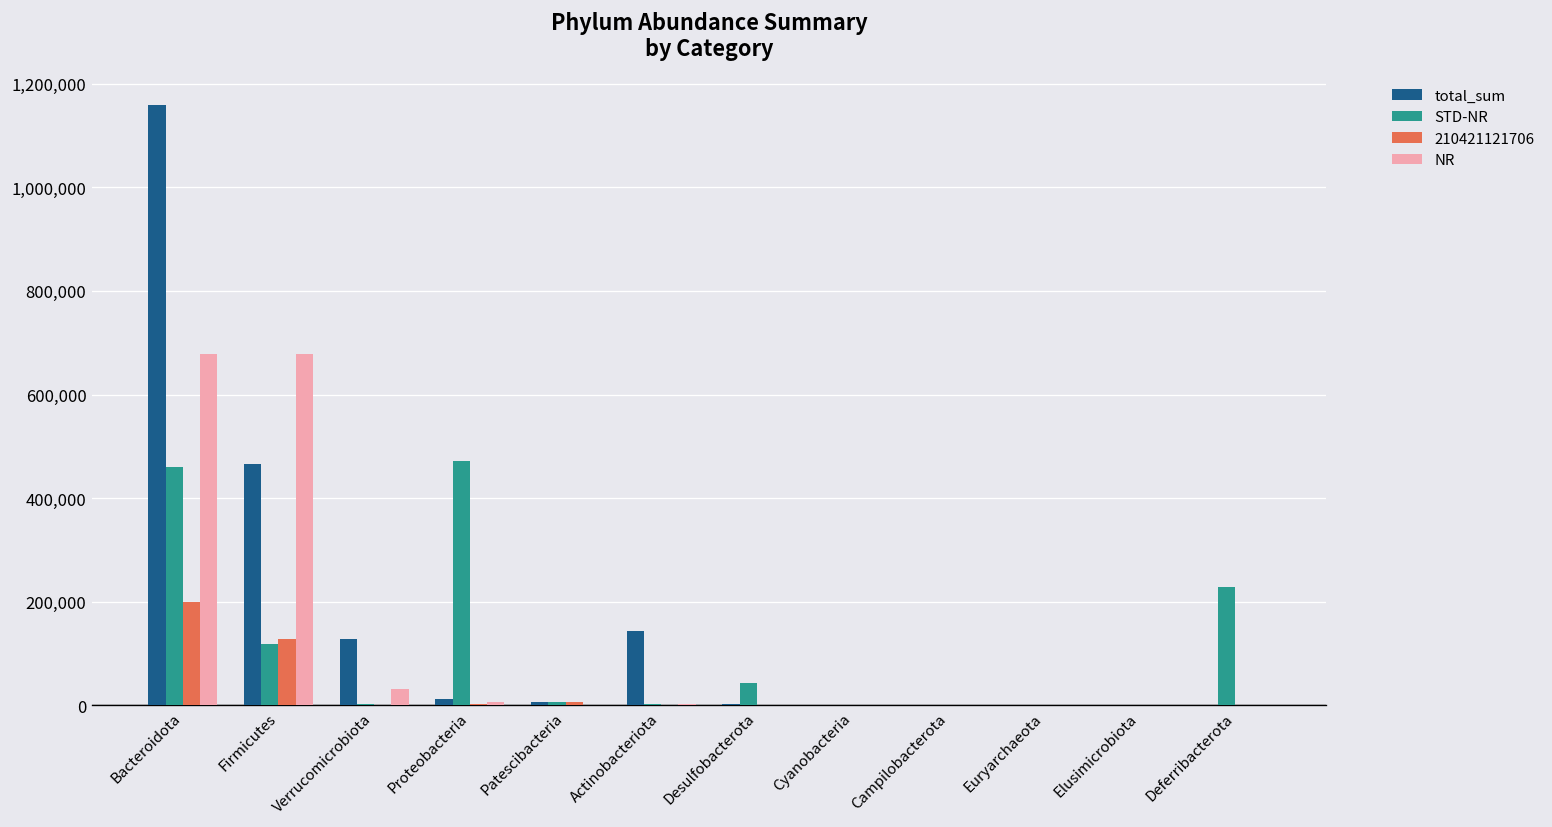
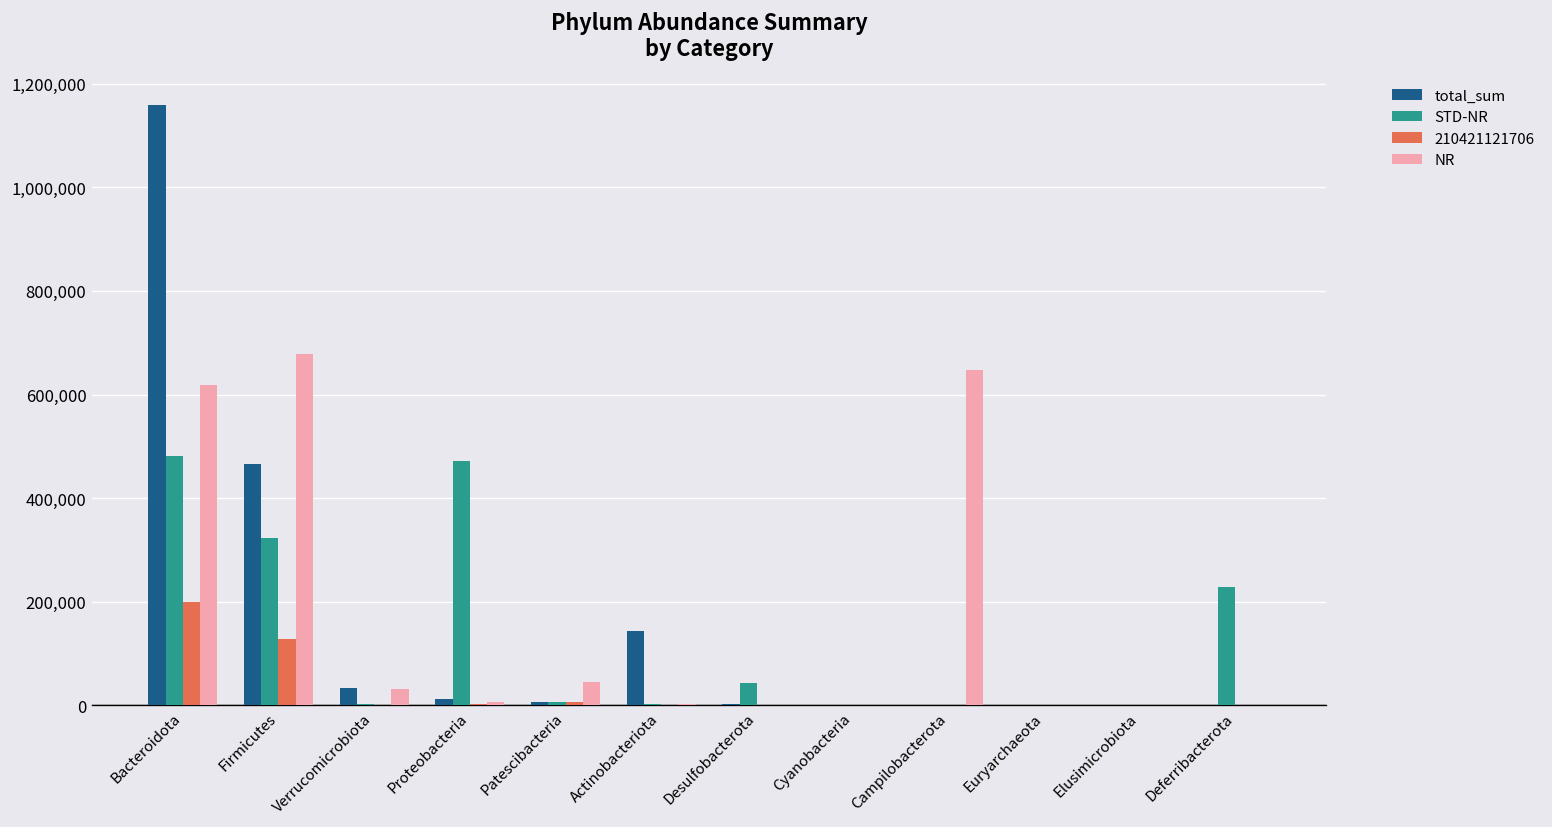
  {
    "total_sum": {
      "Bacteroidota": "1,160,000",
      "Firmicutes": "470,000",
-     "Verrucomicrobiota": "130,000",
+     "Verrucomicrobiota": "30,000",
      "Proteobacteria": "10,000",
      "Patescibacteria": "10,000",
      "Actinobacteriota": "140,000"
    },
    "STD-NR": {
-     "Bacteroidota": "460,000",
-     "Firmicutes": "120,000",
+     "Bacteroidota": "480,000",
+     "Firmicutes": "320,000",
      "Proteobacteria": "470,000",
      "Patescibacteria": "10,000",
      "Desulfobacterota": "40,000",
      "Deferribacterota": "230,000"
    },
    "210421121706": {
      "Bacteroidota": "200,000",
      "Firmicutes": "130,000",
      "Verrucomicrobiota": "0",
      "Patescibacteria": "10,000",
      "Deferribacterota": "0"
    },
    "NR": {
-     "Bacteroidota": "680,000",
+     "Bacteroidota": "620,000",
      "Firmicutes": "680,000",
      "Verrucomicrobiota": "30,000",
-     "Patescibacteria": "0",
+     "Patescibacteria": "50,000",
      "Desulfobacterota": "0",
-     "Campilobacterota": "0",
+     "Campilobacterota": "650,000",
      "Euryarchaeota": "0",
      "Elusimicrobiota": "0"
    }
  }
